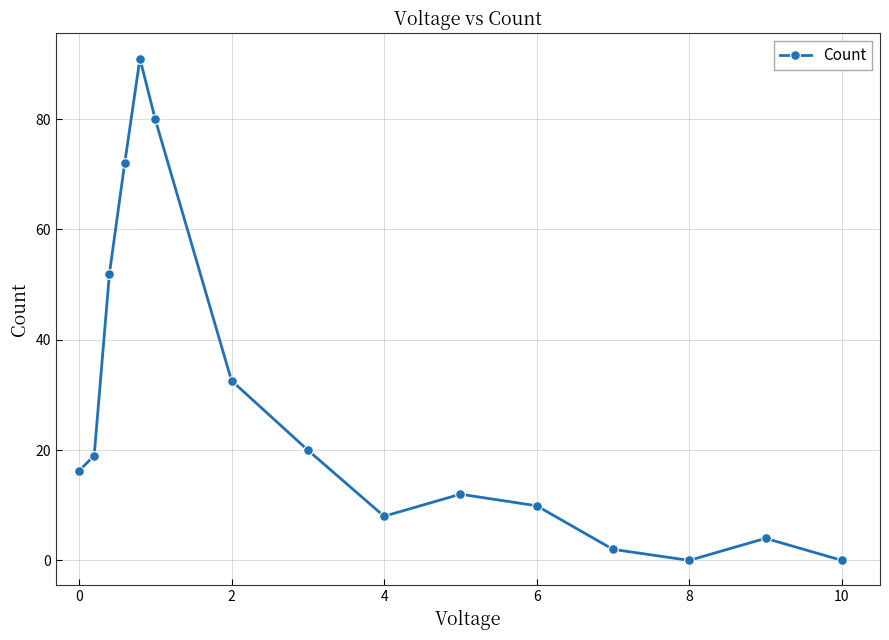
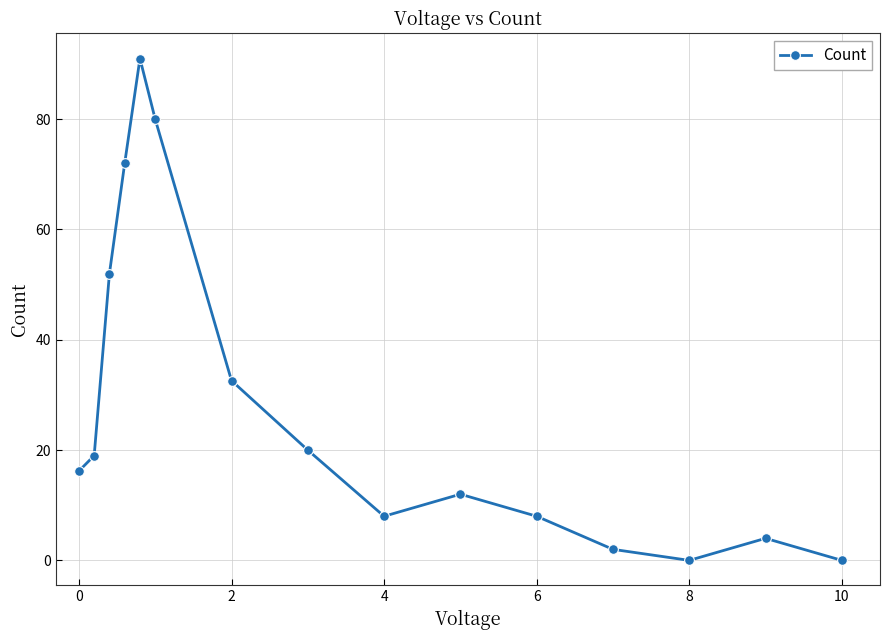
  {
    "0": 16,
    "2": 33,
    "4": 8,
-   "6": 10,
+   "6": 8,
    "8": 0,
    "10": 0
  }
